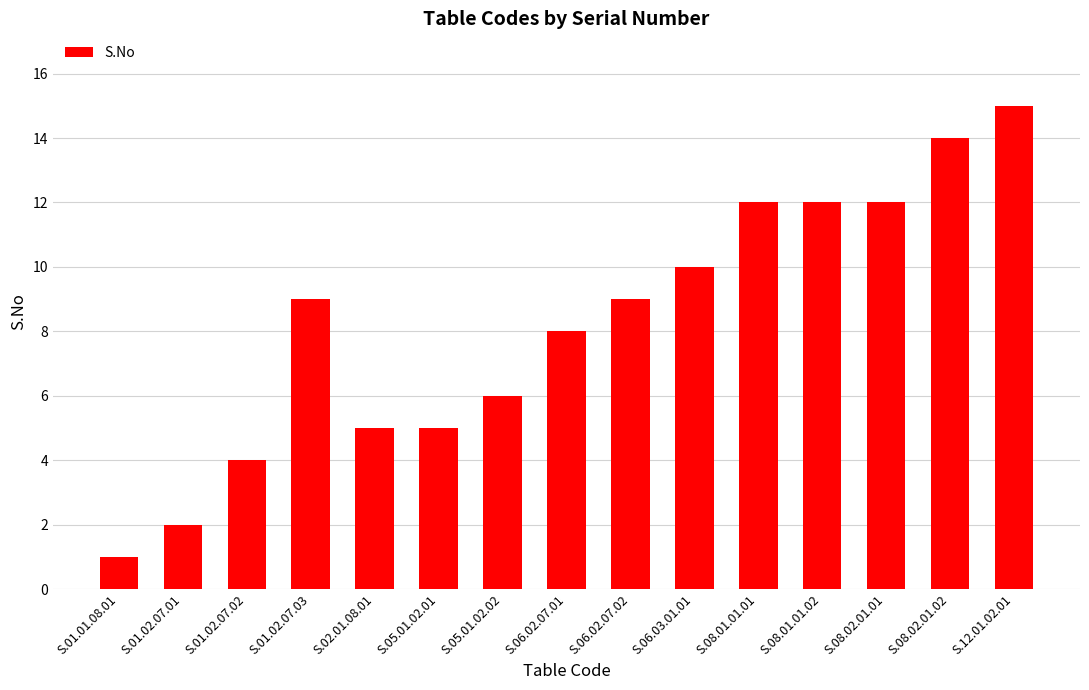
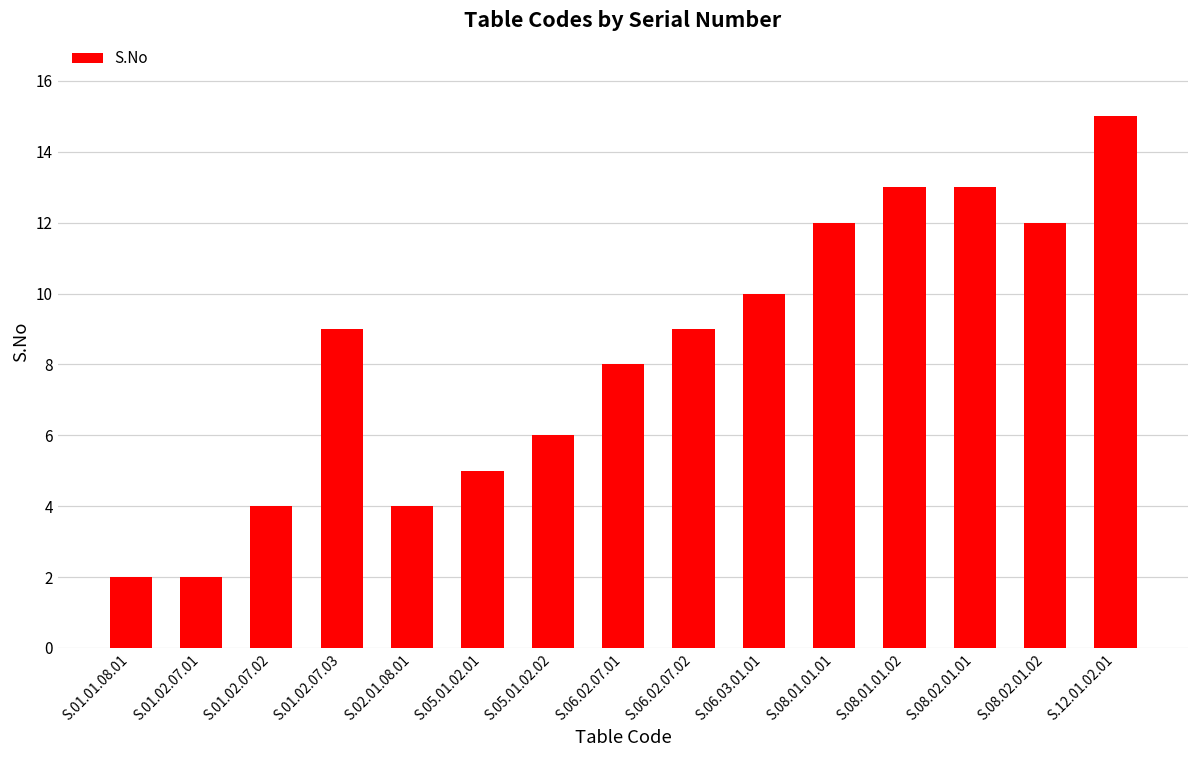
  {
-   "S.01.01.08.01": 1,
+   "S.01.01.08.01": 2,
    "S.01.02.07.01": 2,
    "S.01.02.07.02": 4,
    "S.01.02.07.03": 9,
-   "S.02.01.08.01": 5,
+   "S.02.01.08.01": 4,
    "S.05.01.02.01": 5,
    "S.05.01.02.02": 6,
    "S.06.02.07.01": 8,
    "S.06.02.07.02": 9,
    "S.06.03.01.01": 10,
    "S.08.01.01.01": 12,
-   "S.08.01.01.02": 12,
-   "S.08.02.01.01": 12,
-   "S.08.02.01.02": 14,
+   "S.08.01.01.02": 13,
+   "S.08.02.01.01": 13,
+   "S.08.02.01.02": 12,
    "S.12.01.02.01": 15
  }
